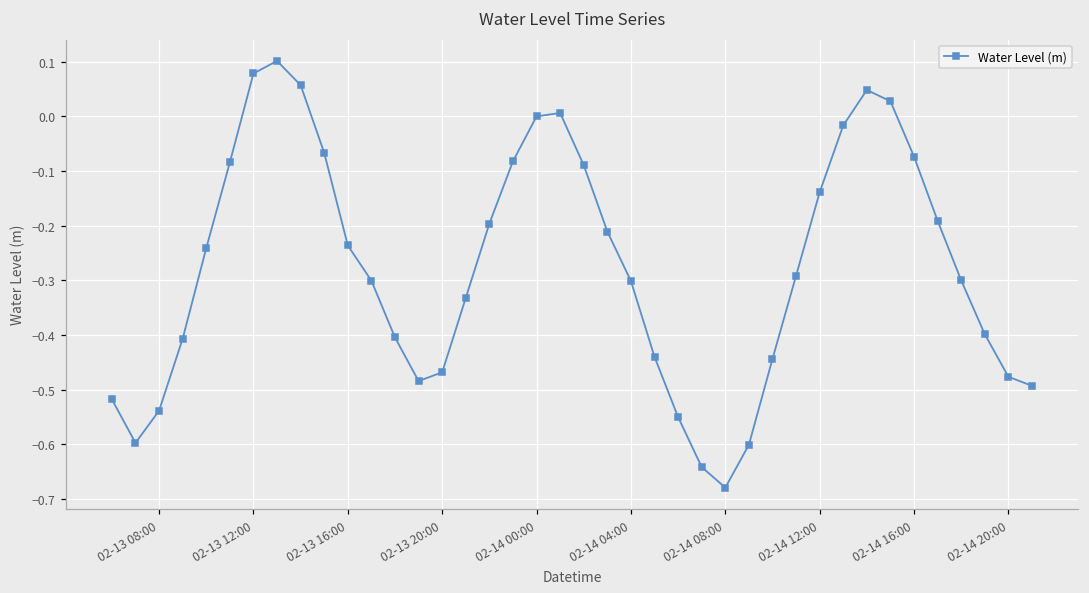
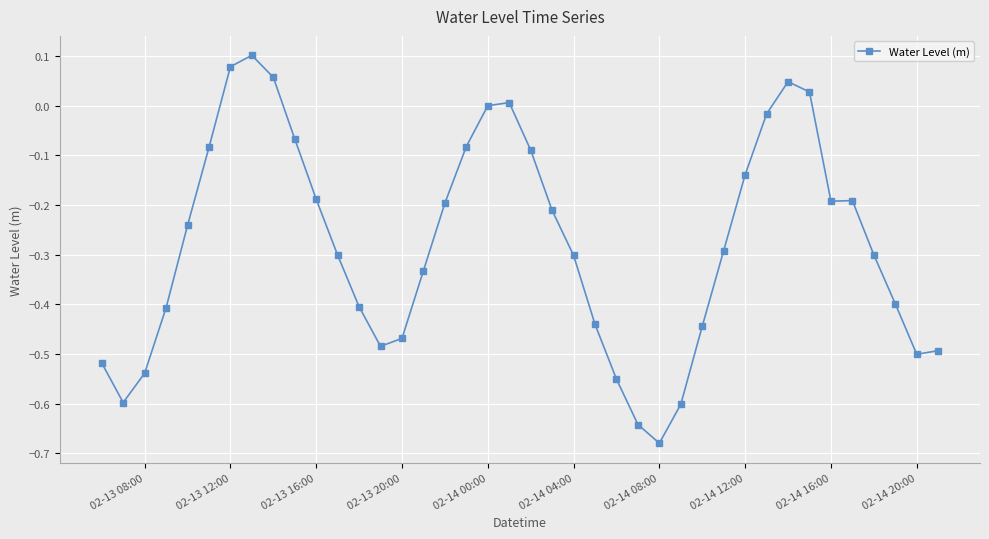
  {
    "02-13 08:00": -0.54,
    "02-13 12:00": 0.08,
-   "02-13 16:00": -0.24,
+   "02-13 16:00": -0.19,
    "02-13 20:00": -0.47,
    "02-14 00:00": 0.00,
    "02-14 04:00": -0.30,
    "02-14 08:00": -0.68,
    "02-14 12:00": -0.14,
-   "02-14 16:00": -0.07,
-   "02-14 20:00": -0.48
+   "02-14 16:00": -0.19,
+   "02-14 20:00": -0.50
  }
